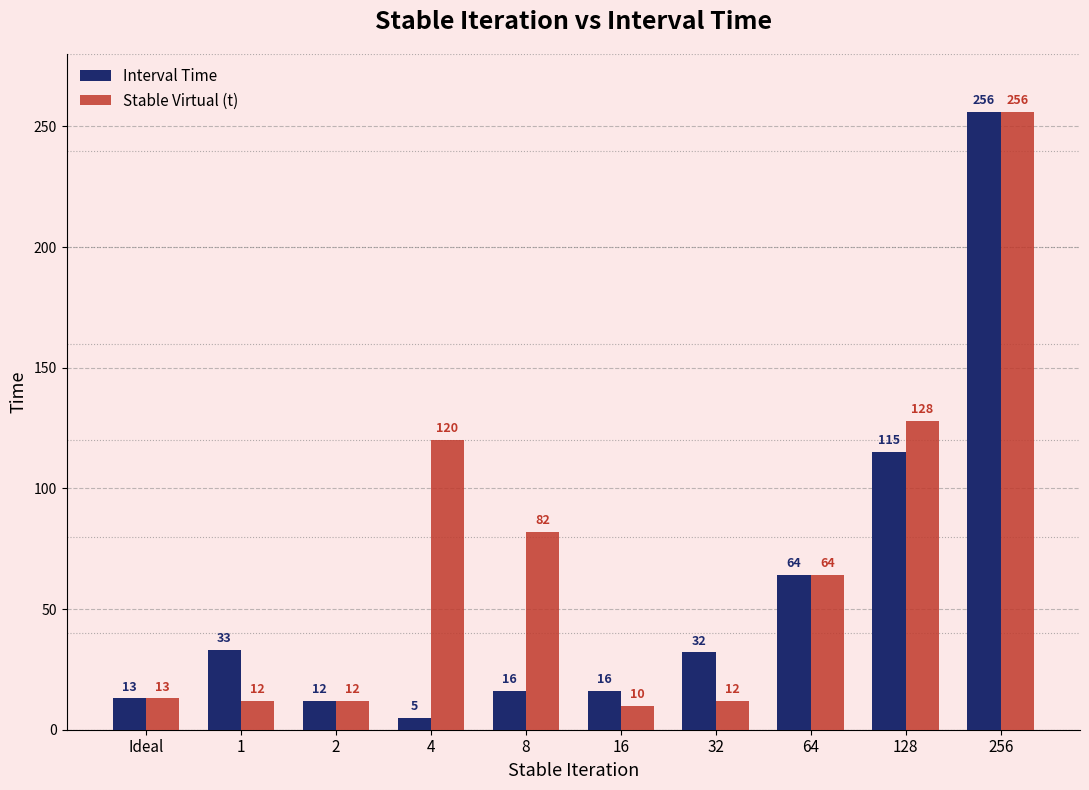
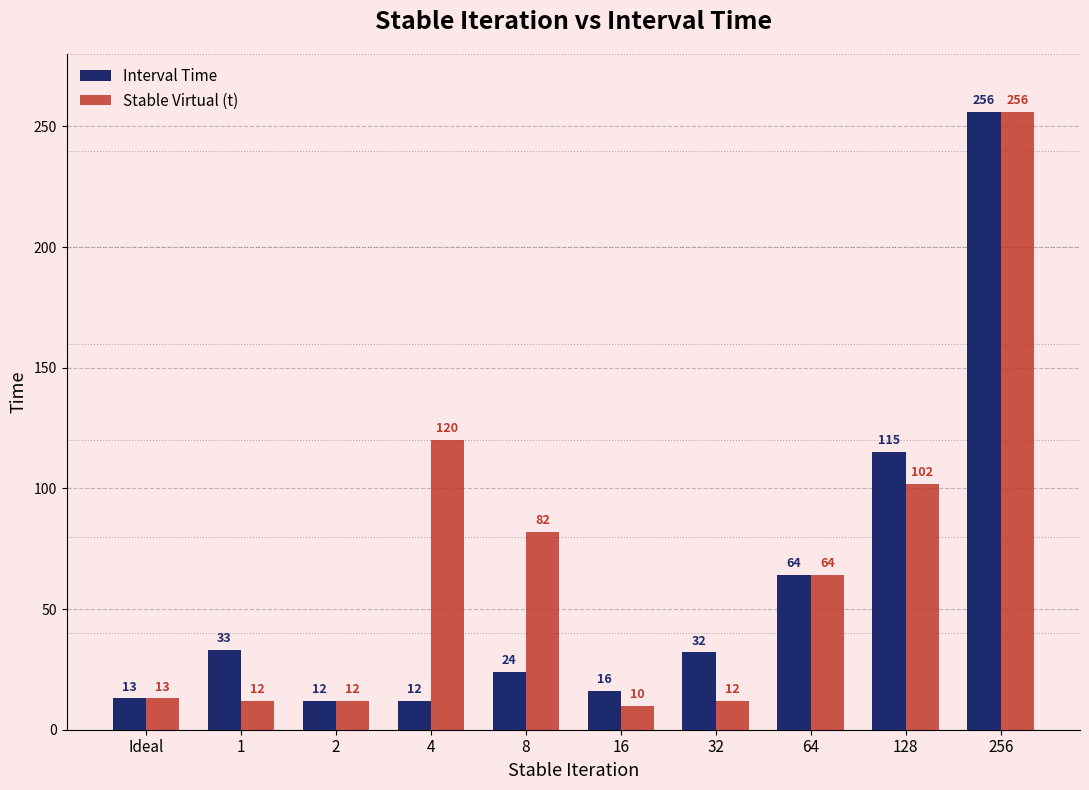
  {
    "Interval Time": {
      "Ideal": 13,
      "1": 33,
      "2": 12,
-     "4": 5,
-     "8": 16,
+     "4": 12,
+     "8": 24,
      "16": 16,
      "32": 32,
      "64": 64,
      "128": 115,
      "256": 256
    },
    "Stable Virtual (t)": {
      "Ideal": 13,
      "1": 12,
      "2": 12,
      "4": 120,
      "8": 82,
      "16": 10,
      "32": 12,
      "64": 64,
-     "128": 128,
+     "128": 102,
      "256": 256
    }
  }
